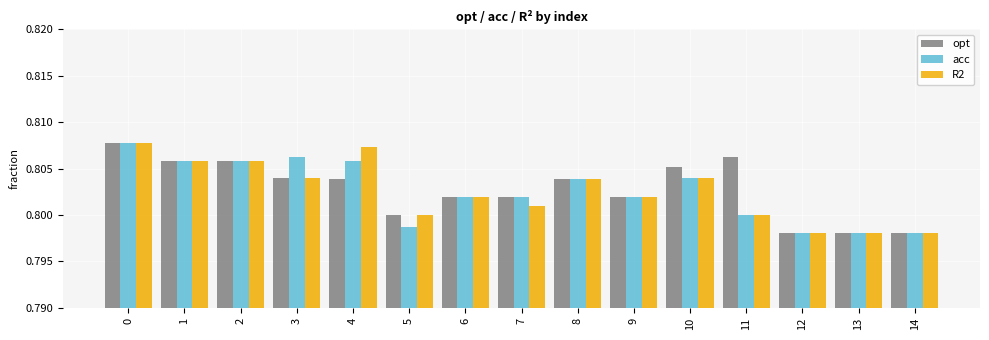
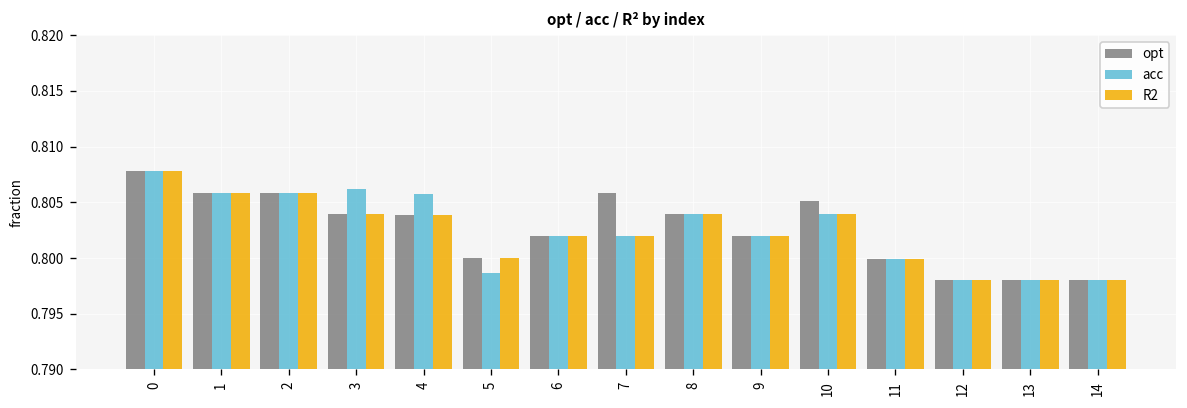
  {
    "opt": {
      "0": 0.808,
      "1": 0.806,
      "2": 0.806,
      "3": 0.804,
      "4": 0.804,
      "5": 0.800,
      "6": 0.802,
-     "7": 0.802,
+     "7": 0.806,
      "8": 0.804,
      "9": 0.802,
      "10": 0.805,
-     "11": 0.806,
+     "11": 0.800,
      "12": 0.798,
      "13": 0.798,
      "14": 0.798
    },
    "acc": {
      "0": 0.808,
      "1": 0.806,
      "2": 0.806,
      "3": 0.806,
      "4": 0.806,
      "5": 0.799,
      "6": 0.802,
      "7": 0.802,
      "8": 0.804,
      "9": 0.802,
      "10": 0.804,
      "11": 0.800,
      "12": 0.798,
      "13": 0.798,
      "14": 0.798
    },
    "R2": {
      "0": 0.808,
      "1": 0.806,
      "2": 0.806,
      "3": 0.804,
-     "4": 0.807,
+     "4": 0.804,
      "5": 0.800,
      "6": 0.802,
-     "7": 0.801,
+     "7": 0.802,
      "8": 0.804,
      "9": 0.802,
      "10": 0.804,
      "11": 0.800,
      "12": 0.798,
      "13": 0.798,
      "14": 0.798
    }
  }
